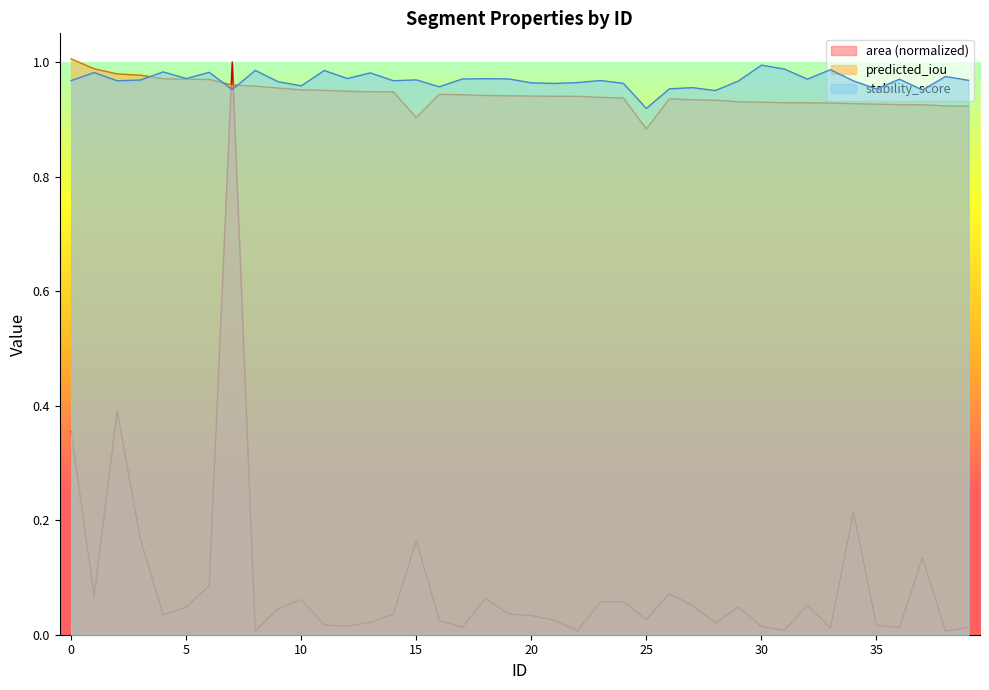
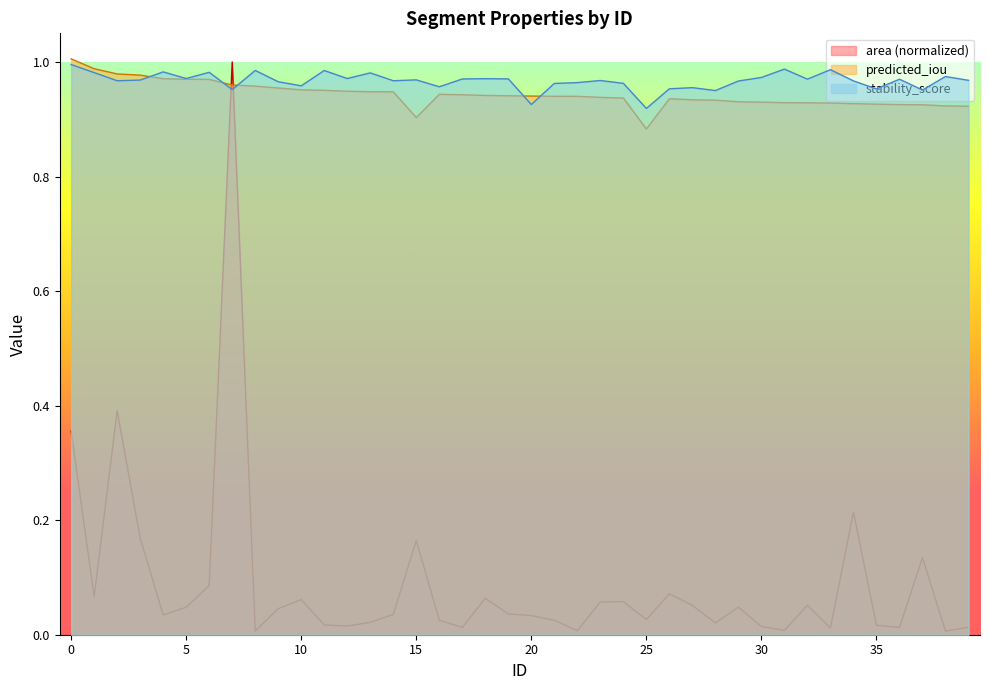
  {
    "area (normalized)": {
      "0": 0.36,
      "5": 0.05,
      "10": 0.06,
      "15": 0.16,
      "20": 0.03,
      "25": 0.03,
      "30": 0.01,
      "35": 0.02
    },
    "predicted_iou": {
      "0": 1.01,
      "10": 0.95,
      "15": 0.90,
      "20": 0.94,
      "25": 0.88,
      "30": 0.93,
      "35": 0.93
    },
    "stability_score": {
-     "0": 0.97,
+     "0": 1.00,
      "10": 0.96,
      "15": 0.97,
-     "20": 0.96,
+     "20": 0.93,
      "25": 0.92,
-     "30": 0.99
+     "30": 0.97
    }
  }
